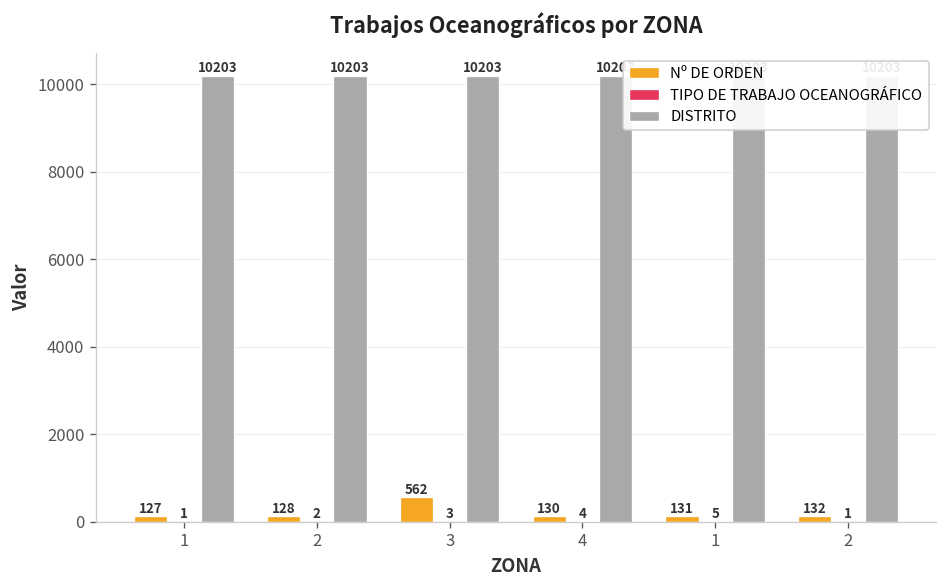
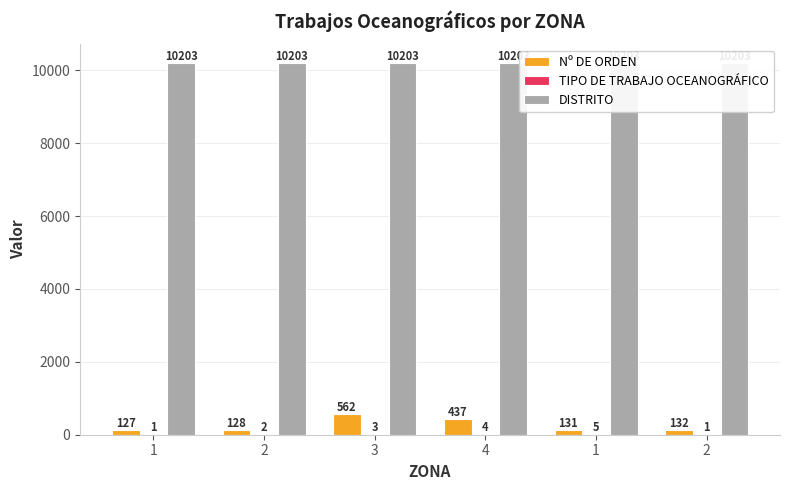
  {
    "Nº DE ORDEN": {
      "3": 562,
-     "4": 130
+     "4": 437
    },
    "TIPO DE TRABAJO OCEANOGRÁFICO": {
      "3": 3,
      "4": 4
    },
    "DISTRITO": {
      "3": 10203
    }
  }
